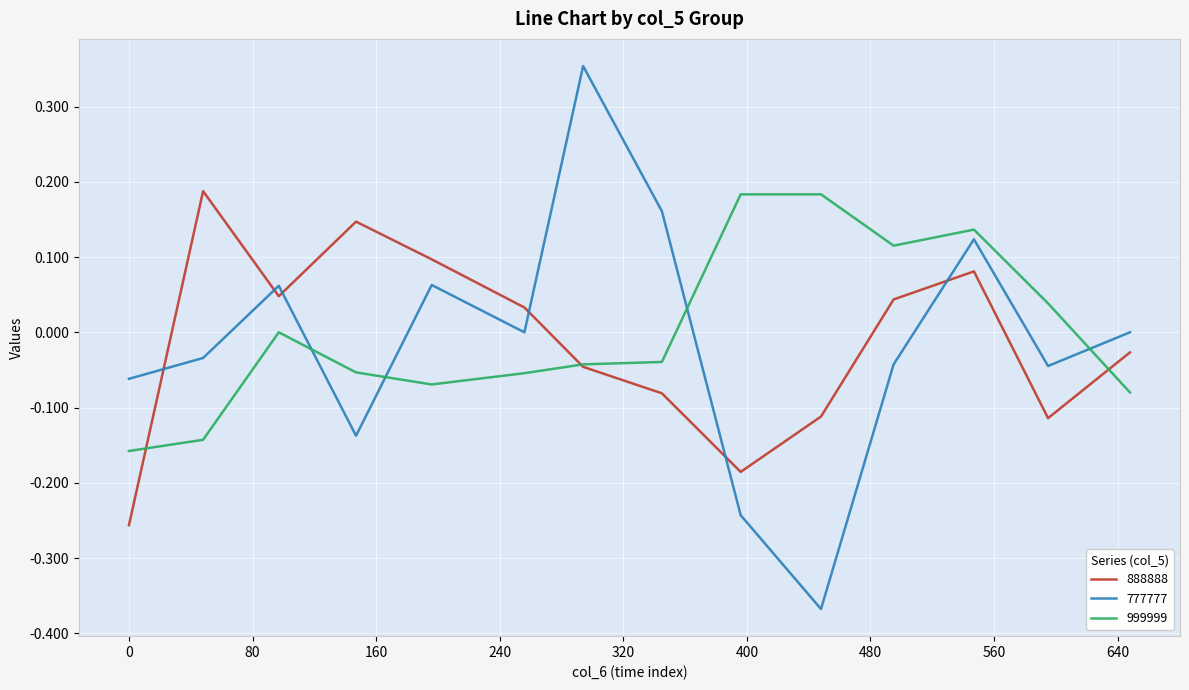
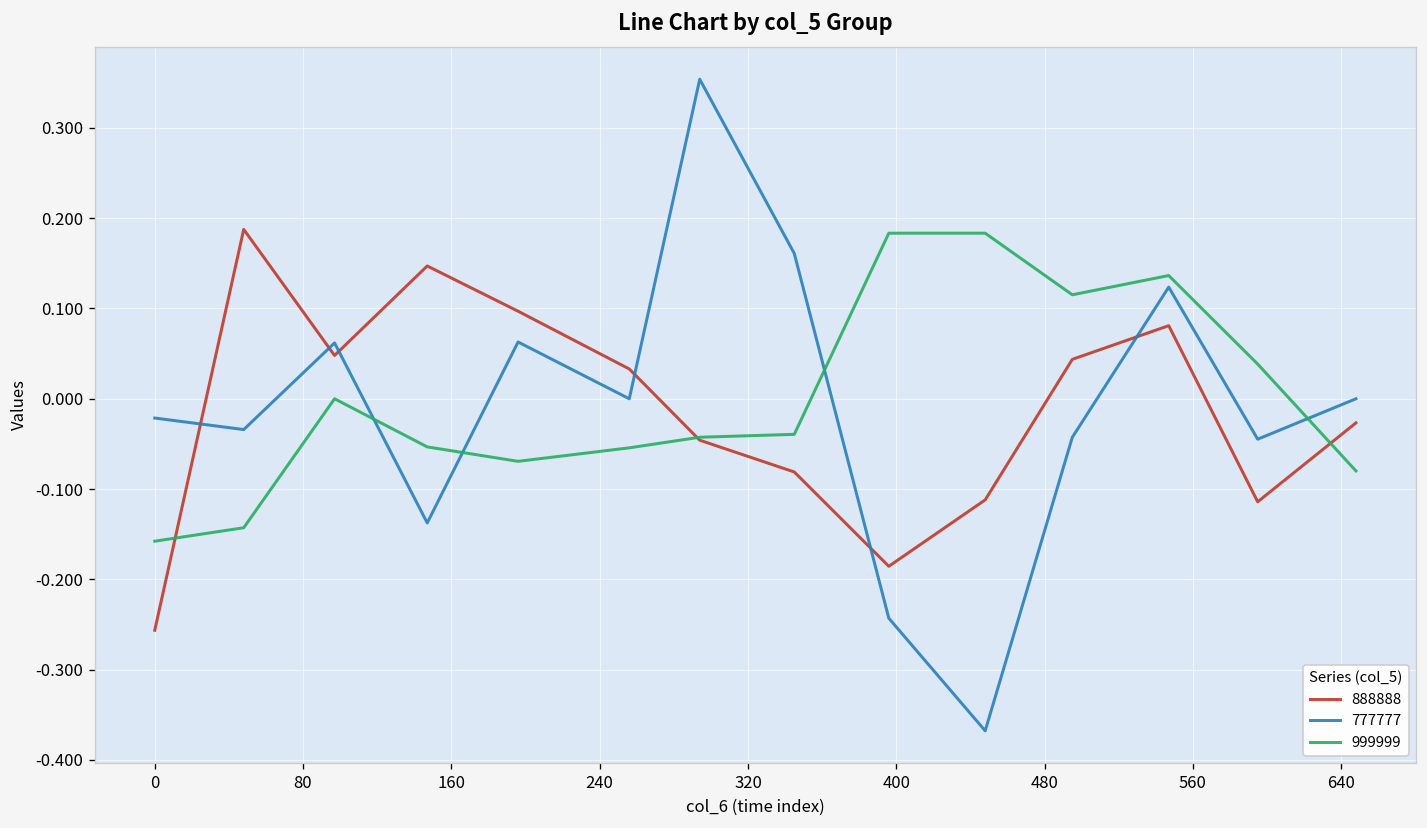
  {
    "888888": {
      "0": -0.26
    },
    "777777": {
-     "0": -0.06
+     "0": -0.02
    },
    "999999": {
      "0": -0.16
    }
  }
